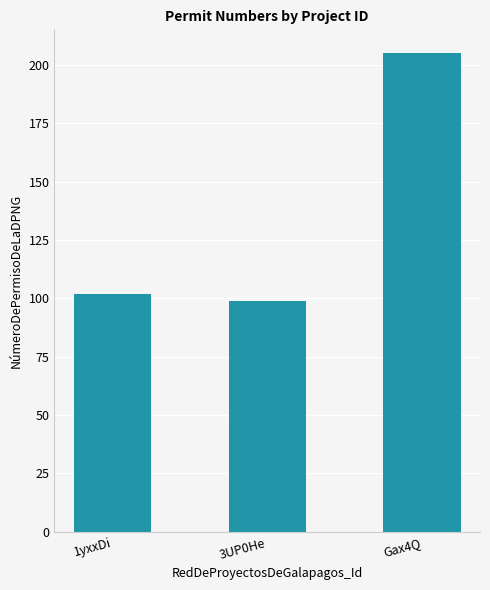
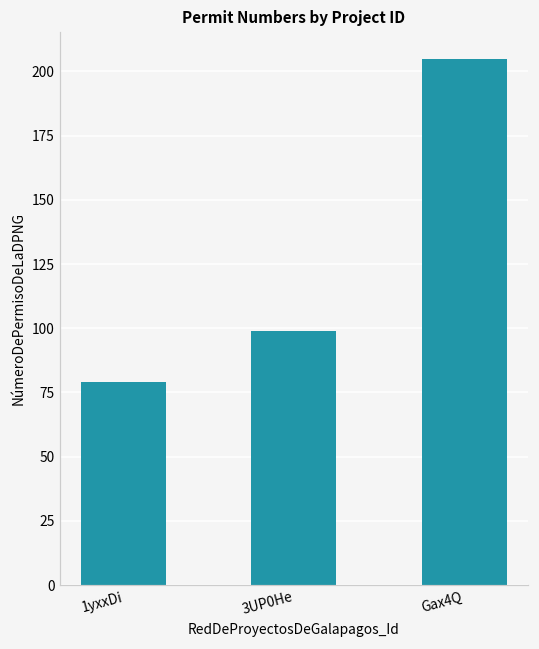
  {
-   "1yxxDi": 102,
+   "1yxxDi": 79,
    "3UP0He": 99,
    "Gax4Q": 205
  }
